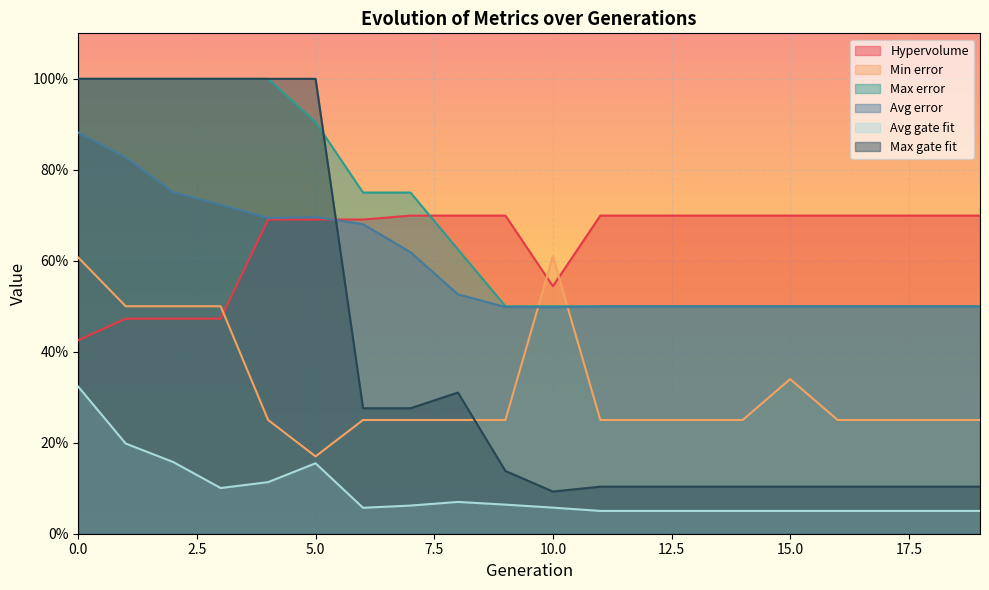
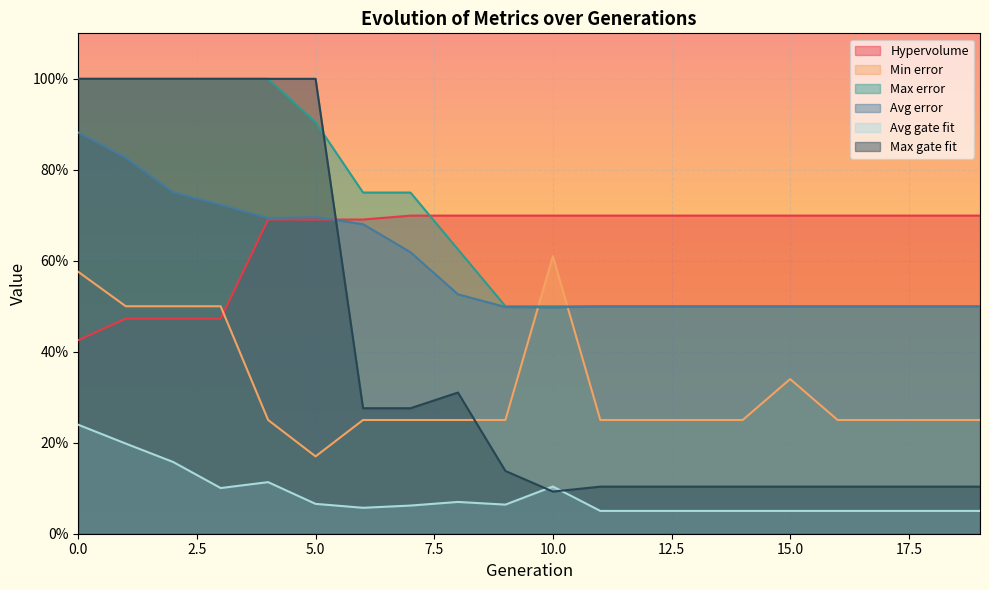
  {
    "Hypervolume": {
      "0.0": "43%",
-     "10.0": "54%",
+     "10.0": "70%",
      "15.0": "70%"
    },
    "Min error": {
-     "0.0": "61%",
+     "0.0": "58%",
      "5.0": "17%",
      "10.0": "61%",
      "15.0": "34%"
    },
    "Avg gate fit": {
-     "0.0": "32%",
-     "5.0": "15%",
-     "10.0": "6%",
+     "0.0": "24%",
+     "5.0": "7%",
+     "10.0": "10%",
      "15.0": "5%"
    },
    "Max gate fit": {
      "5.0": "100%",
      "10.0": "9%",
      "15.0": "10%"
    }
  }
